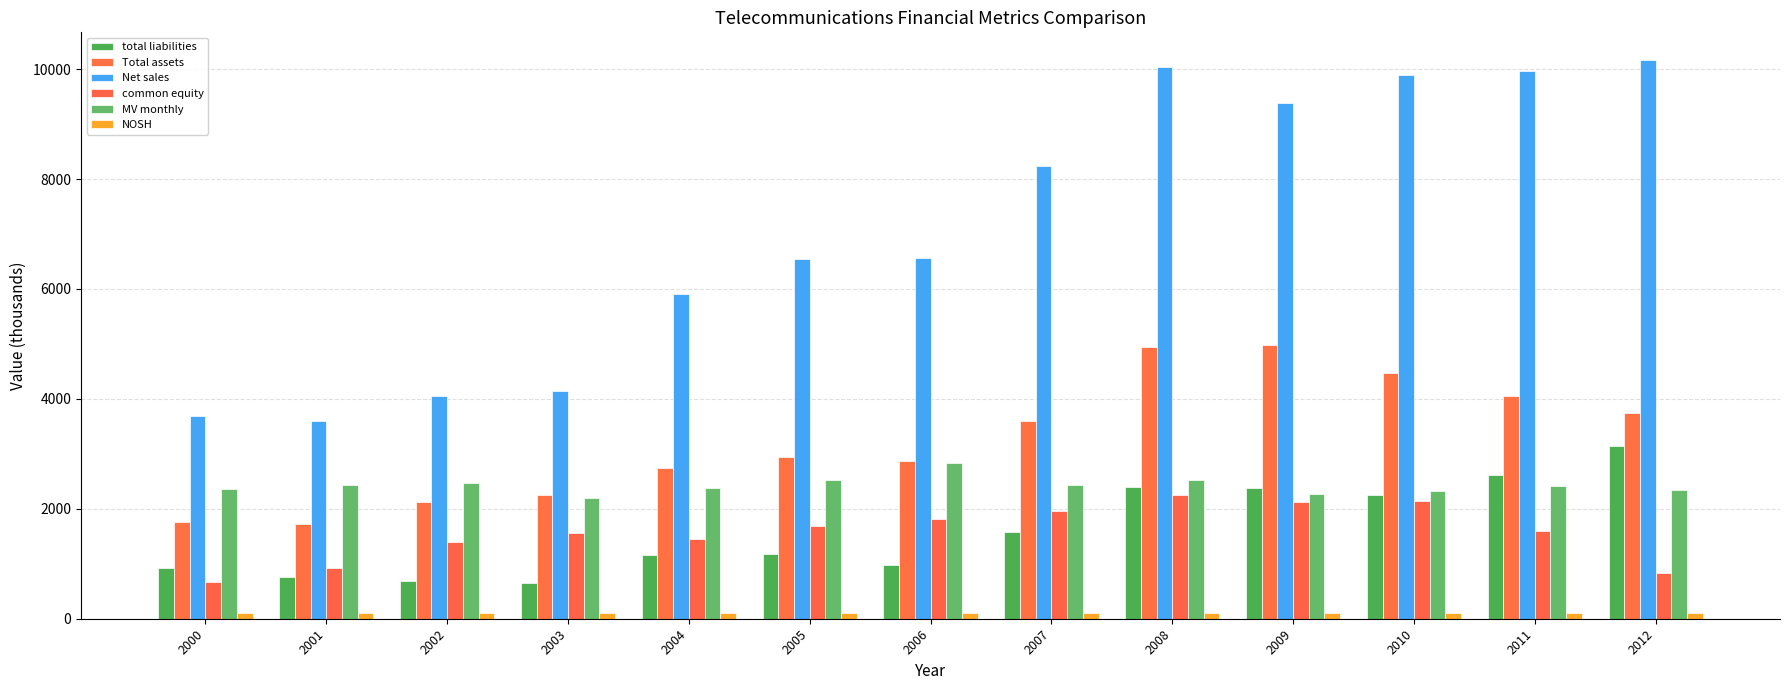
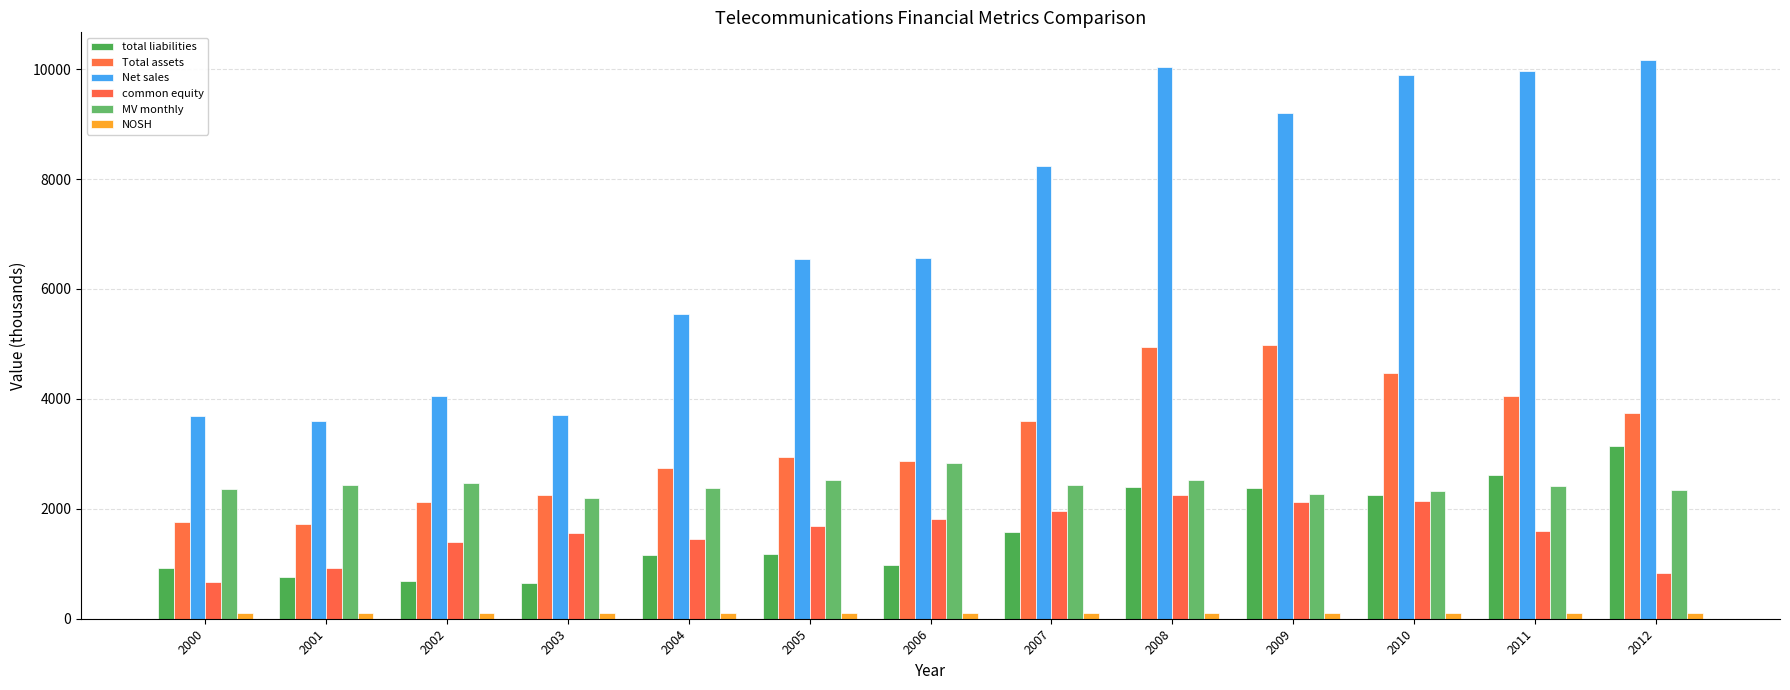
  {
    "Net sales": {
      "2000": 3700,
      "2001": 3600,
      "2002": 4100,
-     "2003": 4100,
-     "2004": 5900,
+     "2003": 3700,
+     "2004": 5600,
      "2005": 6500,
      "2006": 6600,
      "2007": 8200,
      "2008": 10000,
-     "2009": 9400,
+     "2009": 9200,
      "2010": 9900,
      "2011": 10000,
      "2012": 10200
    },
    "NOSH": {
      "2000": 100,
      "2001": 100,
      "2002": 100,
      "2003": 100,
      "2004": 100,
      "2005": 100,
      "2006": 100,
      "2007": 100,
      "2008": 100,
      "2009": 100,
      "2010": 100,
      "2011": 100,
      "2012": 100
    }
  }
